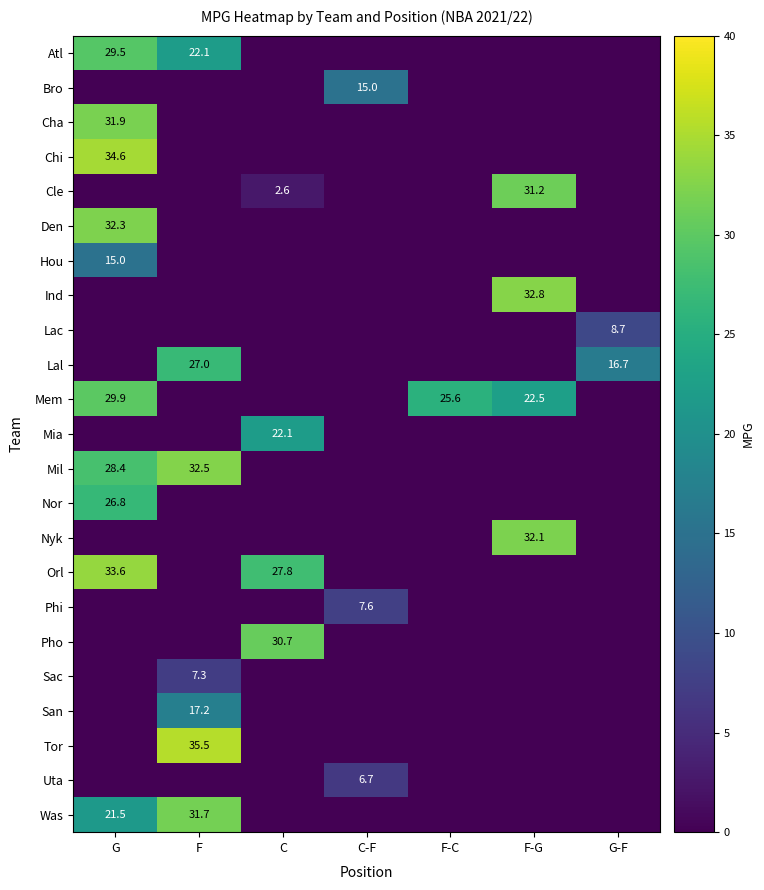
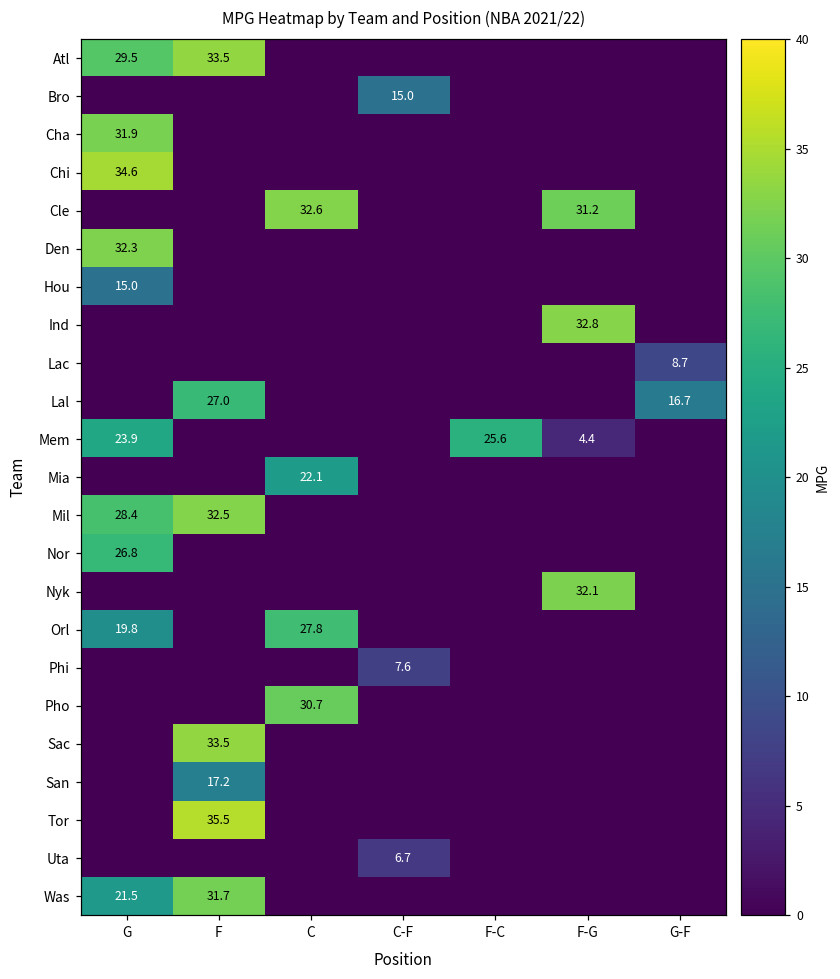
  {
    "Atl": {
      "G": 29.5,
-     "F": 22.1
+     "F": 33.5
    },
    "Bro": {
      "C-F": 15.0
    },
    "Cha": {
      "G": 31.9
    },
    "Chi": {
      "G": 34.6
    },
    "Cle": {
-     "C": 2.6,
+     "C": 32.6,
      "F-G": 31.2
    },
    "Den": {
      "G": 32.3
    },
    "Hou": {
      "G": 15.0
    },
    "Ind": {
      "F-G": 32.8
    },
    "Lac": {
      "G-F": 8.7
    },
    "Lal": {
      "F": 27.0,
      "G-F": 16.7
    },
    "Mem": {
-     "G": 29.9,
+     "G": 23.9,
      "F-C": 25.6,
-     "F-G": 22.5
+     "F-G": 4.4
    },
    "Mia": {
      "C": 22.1
    },
    "Mil": {
      "G": 28.4,
      "F": 32.5
    },
    "Nor": {
      "G": 26.8
    },
    "Nyk": {
      "F-G": 32.1
    },
    "Orl": {
-     "G": 33.6,
+     "G": 19.8,
      "C": 27.8
    },
    "Phi": {
      "C-F": 7.6
    },
    "Pho": {
      "C": 30.7
    },
    "Sac": {
-     "F": 7.3
+     "F": 33.5
    },
    "San": {
      "F": 17.2
    },
    "Tor": {
      "F": 35.5
    },
    "Uta": {
      "C-F": 6.7
    },
    "Was": {
      "G": 21.5,
      "F": 31.7
    }
  }
